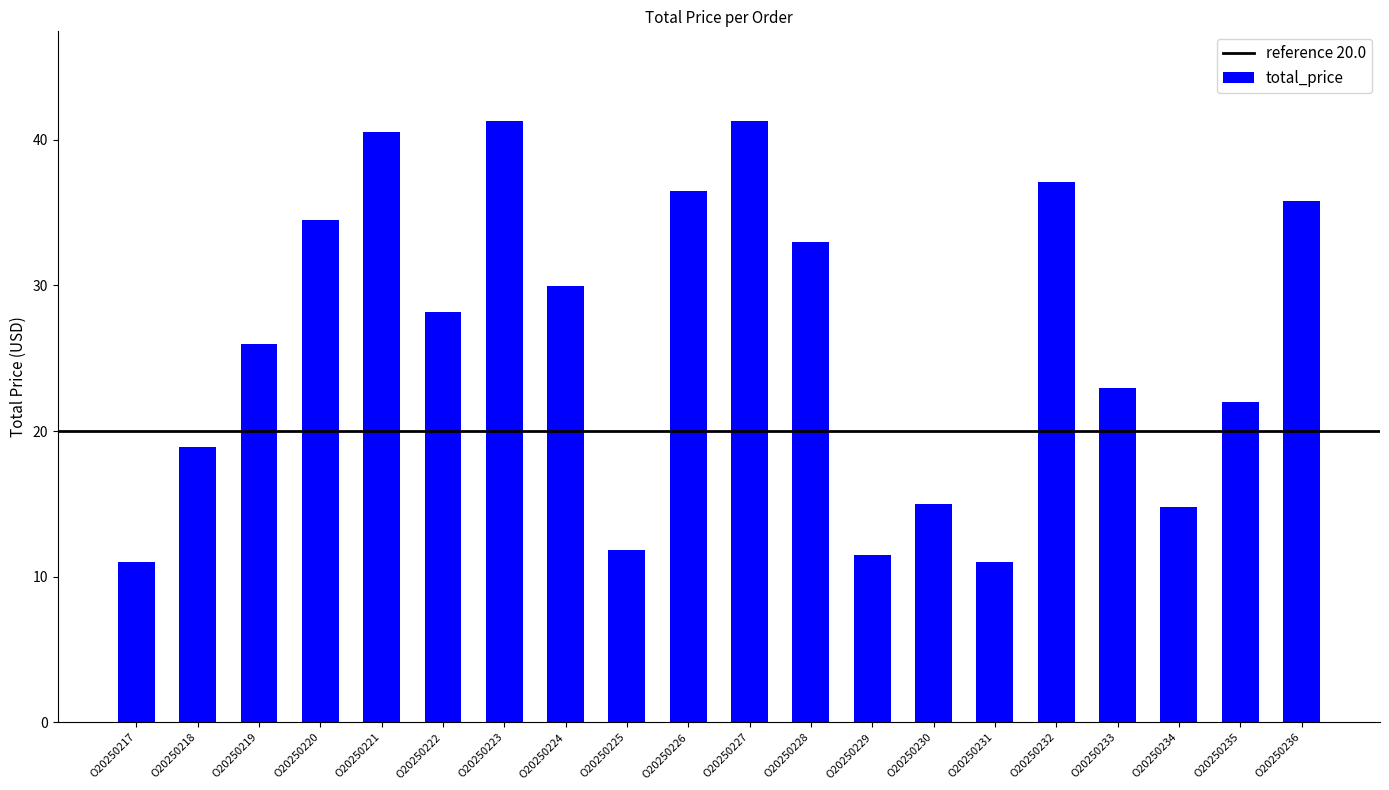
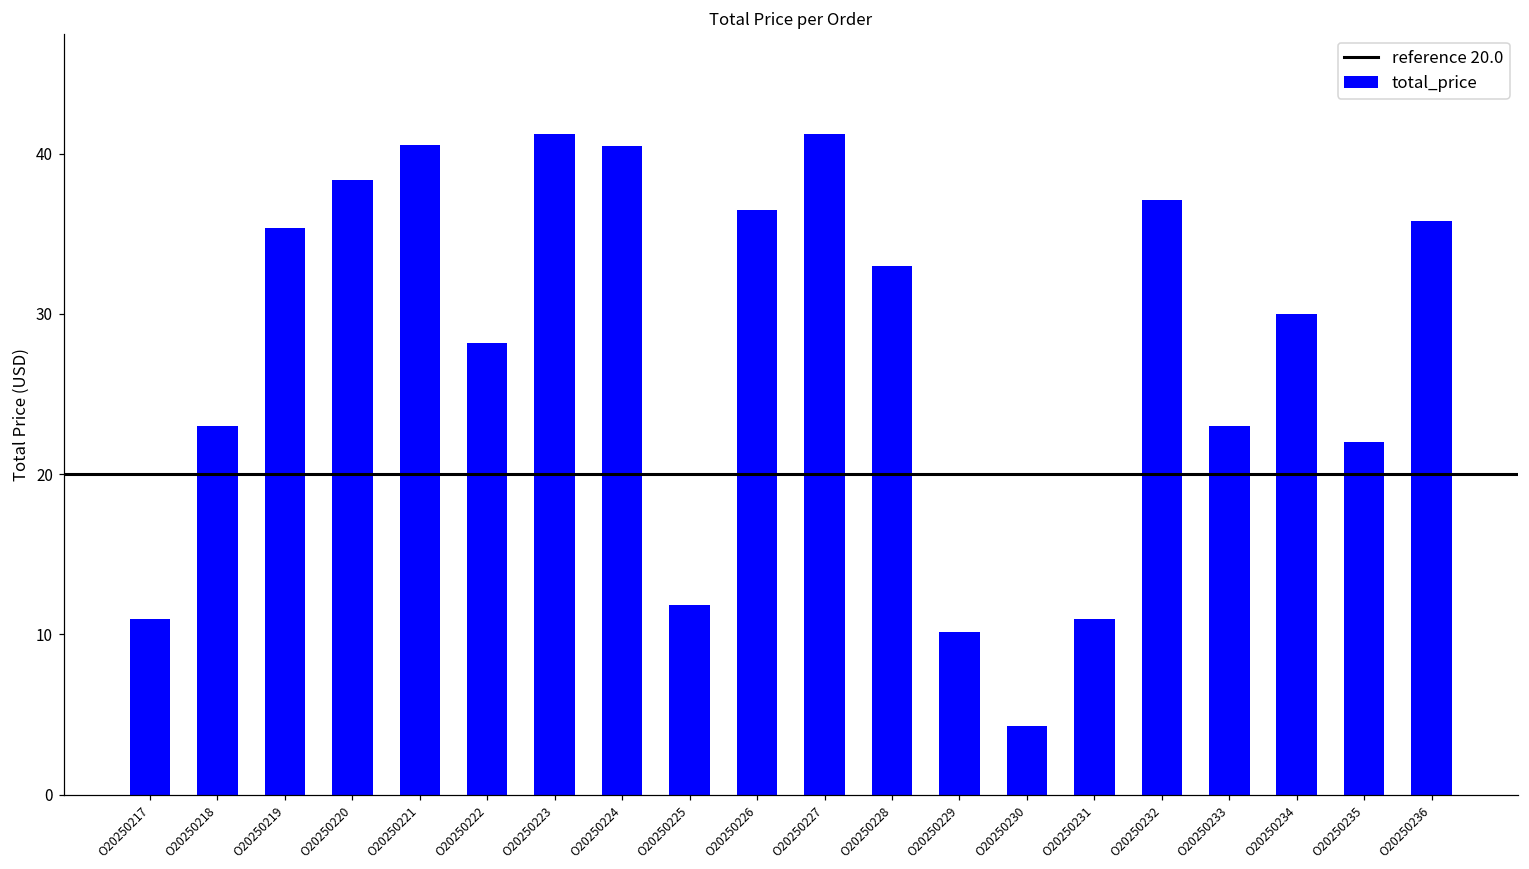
  {
    "O20250217": 11.0,
-   "O20250218": 18.9,
-   "O20250219": 26.0,
-   "O20250220": 34.5,
+   "O20250218": 23.0,
+   "O20250219": 35.4,
+   "O20250220": 38.3,
    "O20250221": 40.6,
    "O20250222": 28.2,
    "O20250223": 41.3,
-   "O20250224": 30.0,
+   "O20250224": 40.5,
    "O20250225": 11.8,
    "O20250226": 36.5,
    "O20250227": 41.3,
    "O20250228": 33.0,
-   "O20250229": 11.5,
-   "O20250230": 15.0,
+   "O20250229": 10.1,
+   "O20250230": 4.3,
    "O20250231": 11.0,
    "O20250232": 37.1,
    "O20250233": 23.0,
-   "O20250234": 14.8,
+   "O20250234": 30.0,
    "O20250235": 22.0,
    "O20250236": 35.8
  }
